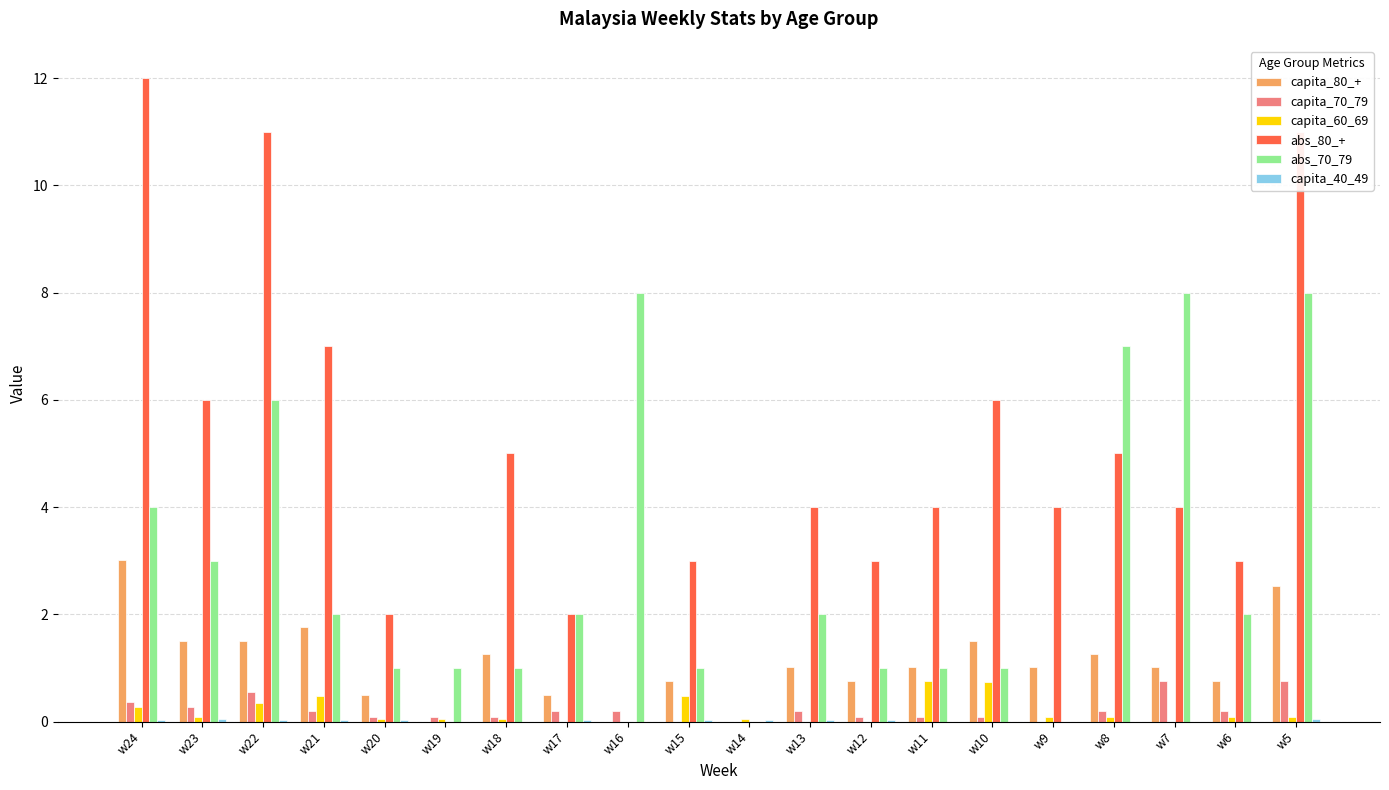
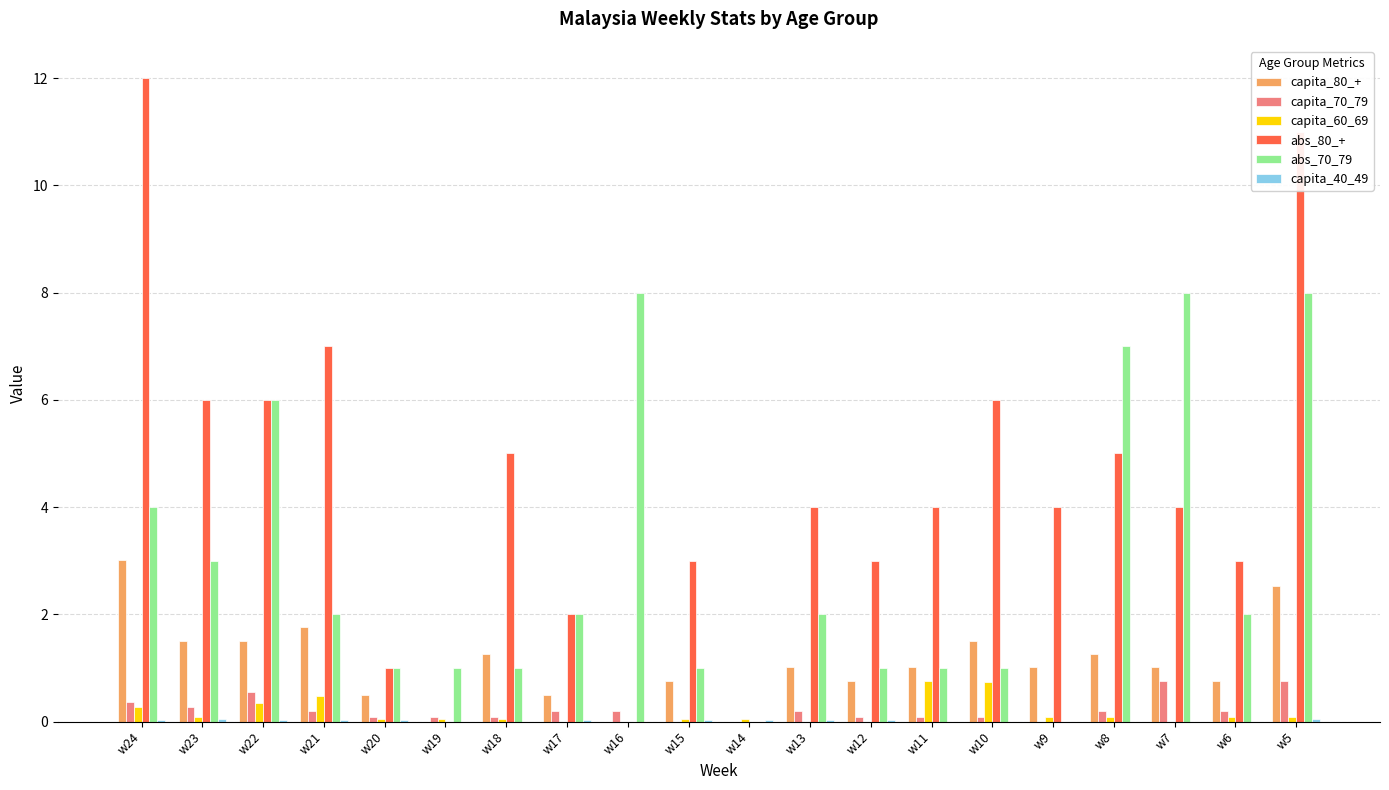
  {
    "capita_60_69": {
      "w24": 0.3,
      "w23": 0.1,
      "w22": 0.3,
      "w21": 0.5,
      "w20": 0.1,
      "w19": 0.1,
      "w18": 0.1,
      "w17": 0.0,
      "w16": 0.0,
-     "w15": 0.5,
+     "w15": 0.1,
      "w14": 0.1,
      "w13": 0.0,
      "w12": 0.0,
      "w11": 0.8,
      "w10": 0.7,
      "w9": 0.1,
      "w8": 0.1,
      "w7": 0.0,
      "w6": 0.1,
      "w5": 0.1
    },
    "abs_80_+": {
      "w24": 12,
      "w23": 6,
-     "w22": 11,
+     "w22": 6,
      "w21": 7,
-     "w20": 2,
+     "w20": 1,
      "w19": 0,
      "w18": 5,
      "w17": 2,
      "w16": 0,
      "w15": 3,
      "w14": 0,
      "w13": 4,
      "w12": 3,
      "w11": 4,
      "w10": 6,
      "w9": 4,
      "w8": 5,
      "w7": 4,
      "w6": 3
    },
    "abs_70_79": {
      "w24": 4.0,
      "w23": 3.0,
      "w22": 6.0,
      "w21": 2.0,
      "w20": 1.0,
      "w19": 1.0,
      "w18": 1.0,
      "w17": 2.0,
      "w16": 8.0,
      "w15": 1.0,
      "w14": 0.0,
      "w13": 2.0,
      "w12": 1.0,
      "w11": 1.0,
      "w10": 1.0,
      "w9": 0.0,
      "w8": 7.0,
      "w7": 8.0,
      "w6": 2.0,
      "w5": 8.0
    },
    "capita_40_49": {
      "w23": 0.1,
      "w19": 0.0,
      "w18": 0.0,
      "w16": 0.0,
      "w11": 0.0,
      "w10": 0.0,
      "w9": 0.0,
      "w8": 0.0,
      "w7": 0.0,
      "w6": 0.0,
      "w5": 0.1
    }
  }
